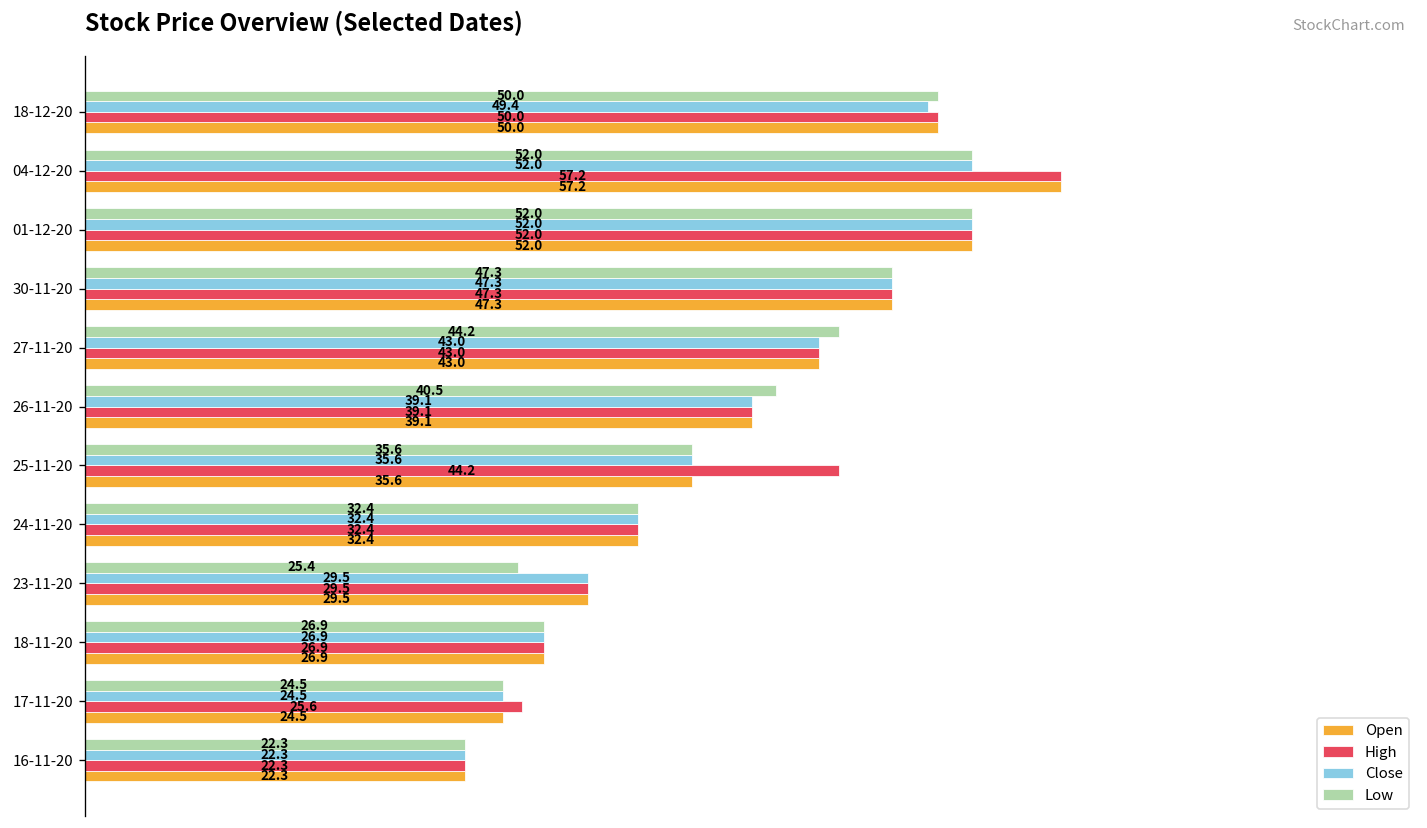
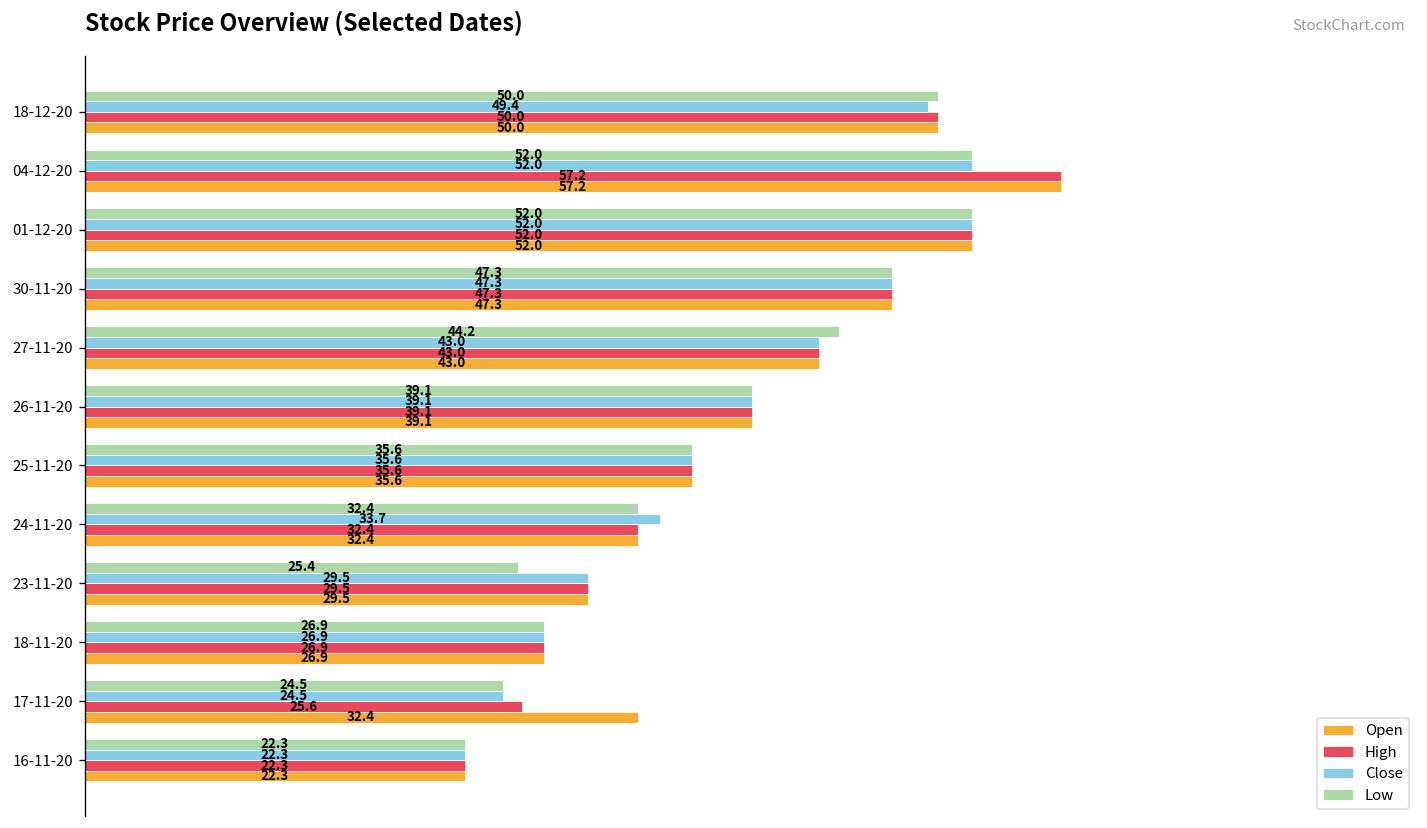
  {
    "Open": {
-     "17-11-20": 24.5
+     "17-11-20": 32.4
    },
    "High": {
-     "25-11-20": 44.2
+     "25-11-20": 35.6
    },
    "Close": {
-     "24-11-20": 32.4
+     "24-11-20": 33.7
    },
    "Low": {
-     "26-11-20": 40.5
+     "26-11-20": 39.1
    }
  }
